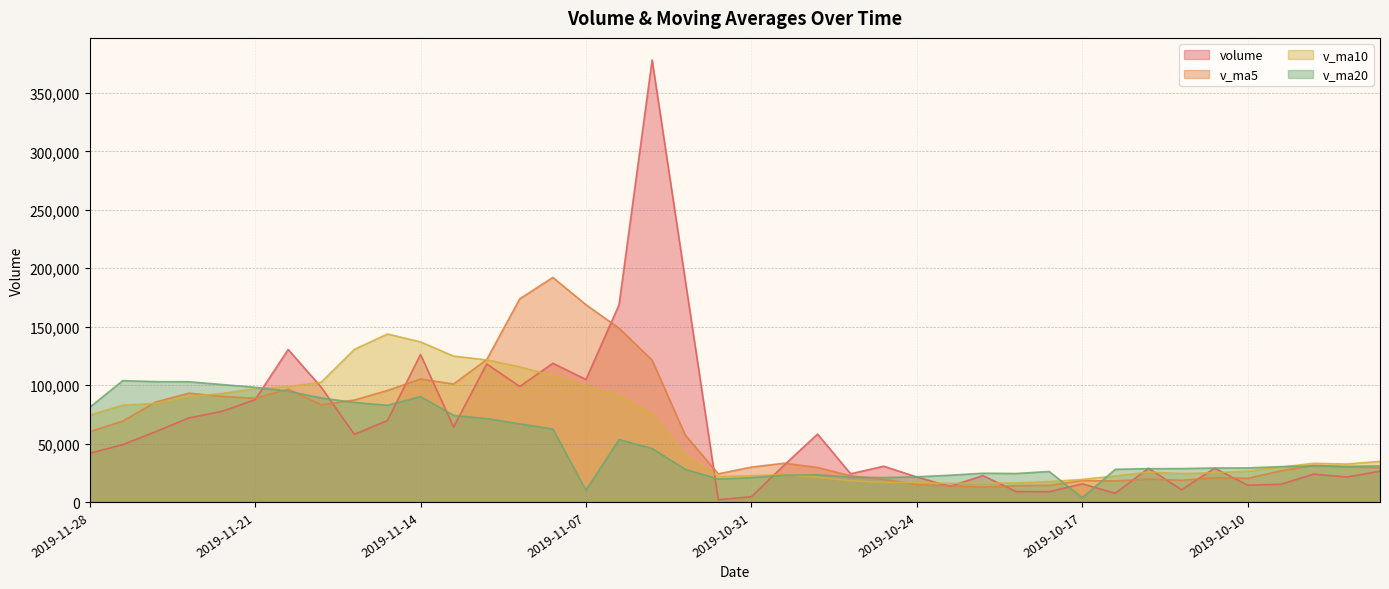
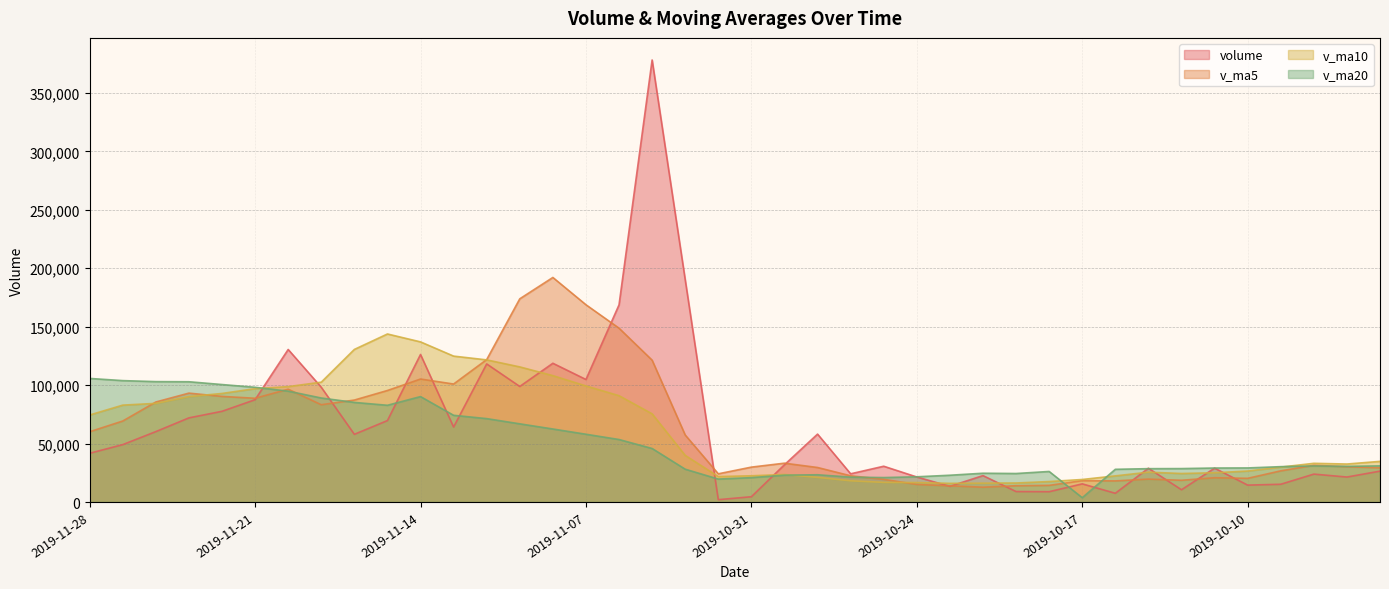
  {
    "v_ma20": {
-     "2019-11-28": "81,000",
+     "2019-11-28": "106,000",
      "2019-11-14": "90,000",
-     "2019-11-07": "10,000",
+     "2019-11-07": "58,000",
      "2019-10-17": "4,000",
      "2019-10-10": "29,000"
    }
  }
